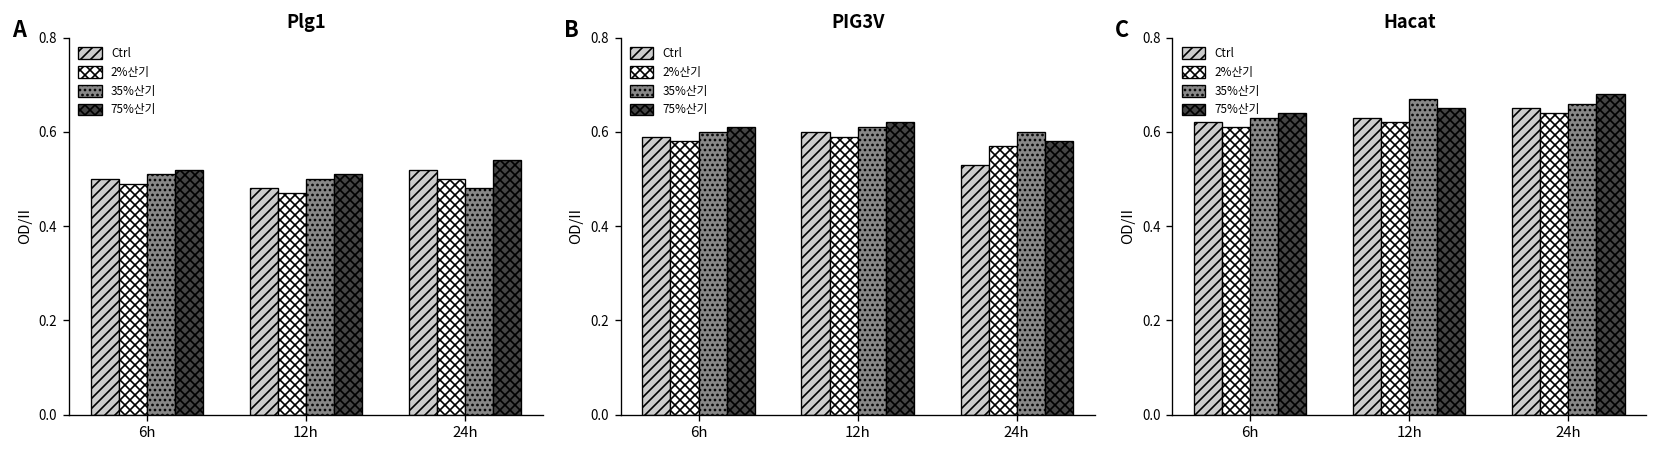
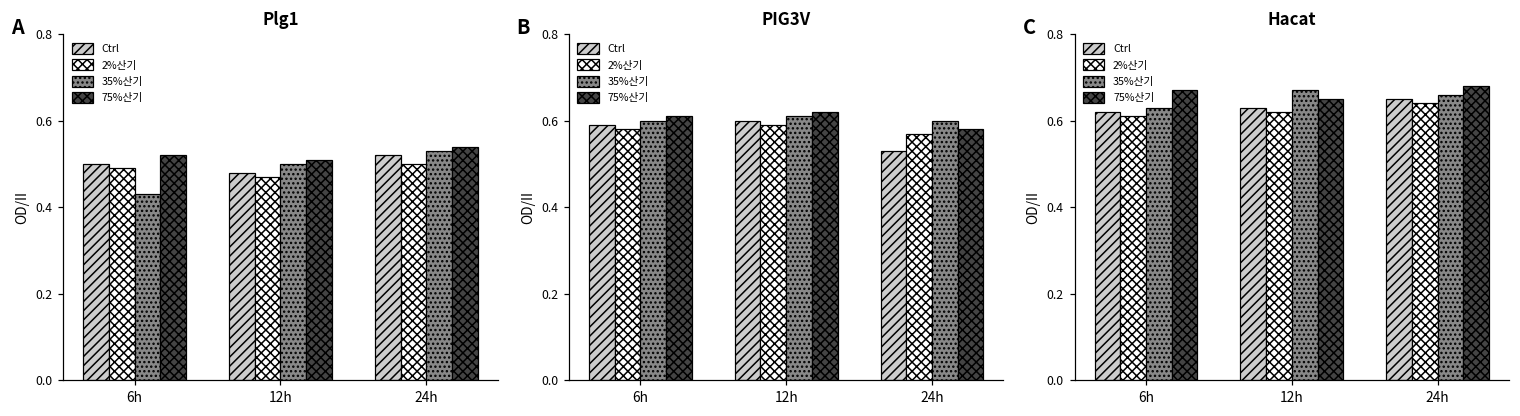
  {
    "Plg1": {
      "Ctrl": {
        "6h": 0.50,
        "12h": 0.48,
        "24h": 0.52
      },
      "2%산기": {
        "6h": 0.49,
        "12h": 0.47,
        "24h": 0.50
      },
      "35%산기": {
-       "6h": 0.51,
+       "6h": 0.43,
        "12h": 0.50,
-       "24h": 0.48
+       "24h": 0.53
      },
      "75%산기": {
        "6h": 0.52,
        "12h": 0.51,
        "24h": 0.54
      }
    },
    "PIG3V": {
      "Ctrl": {
        "6h": 0.59,
        "12h": 0.60,
        "24h": 0.53
      },
      "2%산기": {
        "6h": 0.58,
        "12h": 0.59,
        "24h": 0.57
      },
      "35%산기": {
        "6h": 0.60,
        "12h": 0.61,
        "24h": 0.60
      },
      "75%산기": {
        "6h": 0.61,
        "12h": 0.62,
        "24h": 0.58
      }
    },
    "Hacat": {
      "Ctrl": {
        "6h": 0.62,
        "12h": 0.63,
        "24h": 0.65
      },
      "2%산기": {
        "6h": 0.61,
        "12h": 0.62,
        "24h": 0.64
      },
      "35%산기": {
        "6h": 0.63,
        "12h": 0.67,
        "24h": 0.66
      },
      "75%산기": {
-       "6h": 0.64,
+       "6h": 0.67,
        "12h": 0.65,
        "24h": 0.68
      }
    }
  }
